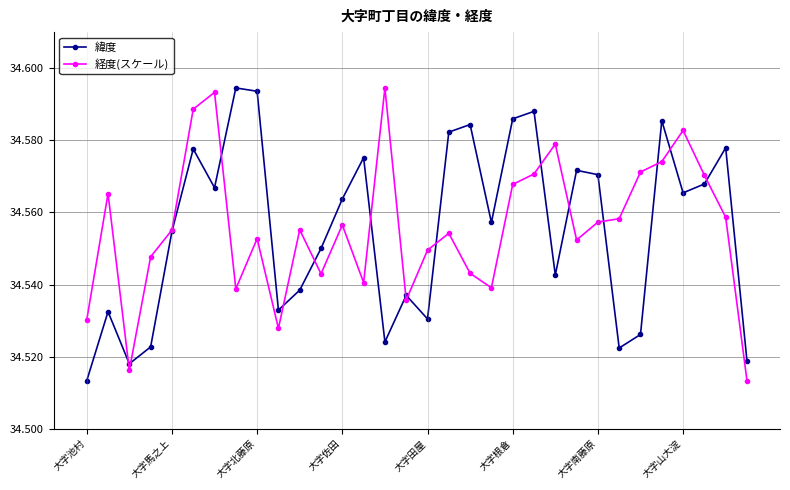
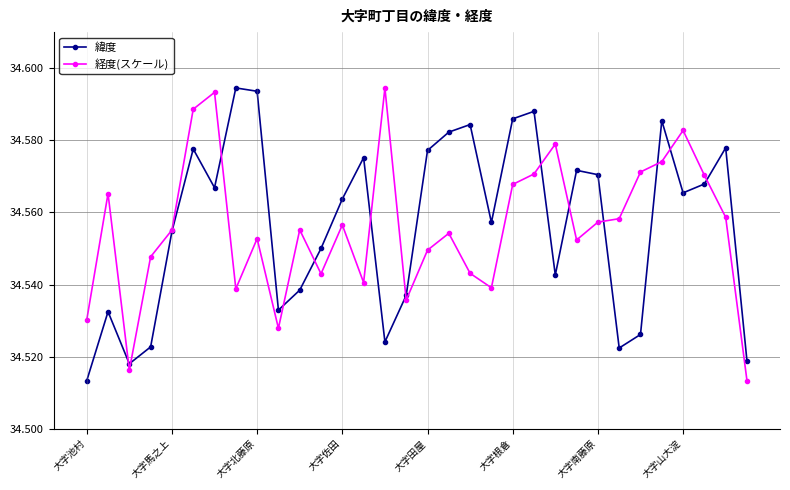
  {
    "緯度": {
      "大字池村": 34.513,
      "大字北藤原": 34.594,
      "大字佐田": 34.564,
-     "大字田屋": 34.530,
+     "大字田屋": 34.577,
      "大字根倉": 34.586,
      "大字南藤原": 34.570,
      "大字山大淀": 34.565
    },
    "経度(スケール)": {
      "大字池村": 34.530,
      "大字北藤原": 34.553,
      "大字佐田": 34.557,
      "大字田屋": 34.550,
      "大字根倉": 34.568,
      "大字南藤原": 34.557,
      "大字山大淀": 34.583
    }
  }
